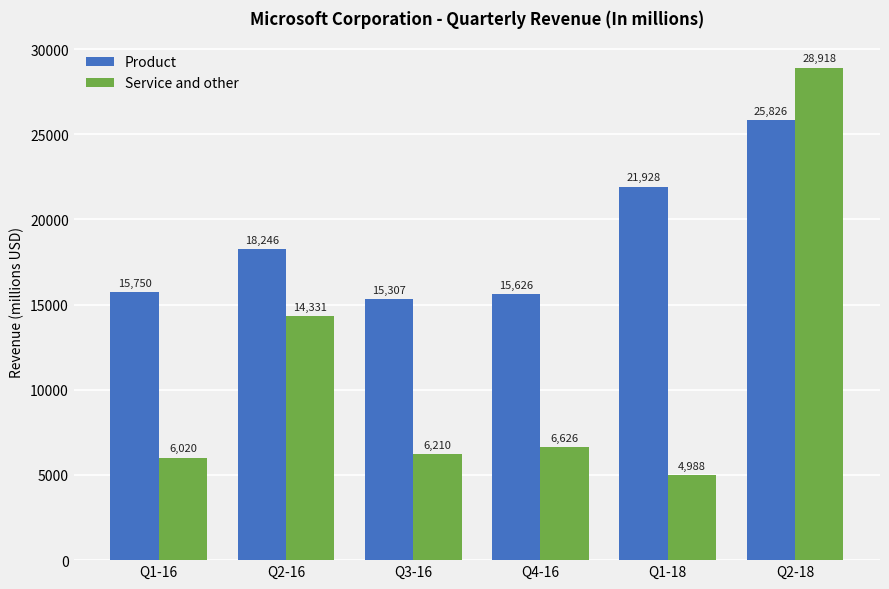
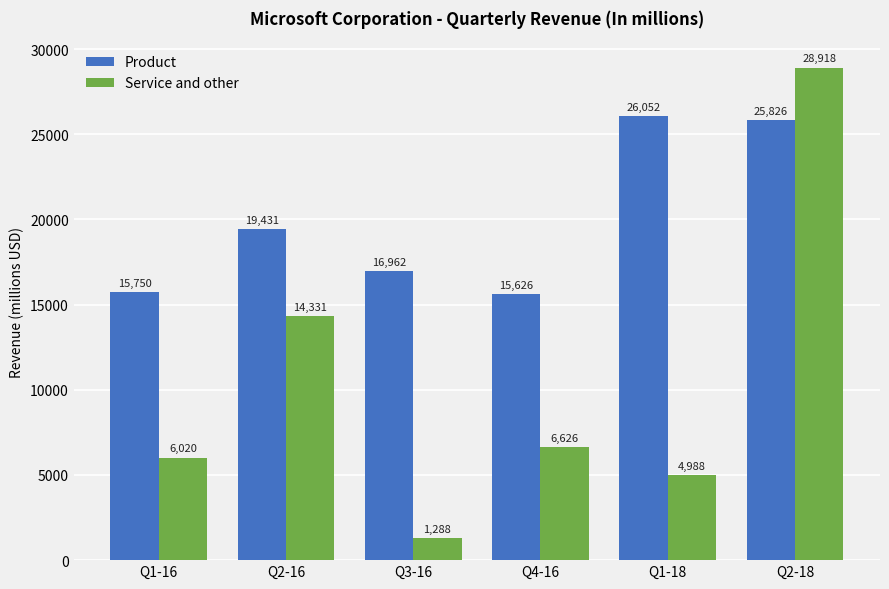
  {
    "Product": {
      "Q1-16": "15,750",
-     "Q2-16": "18,246",
-     "Q3-16": "15,307",
+     "Q2-16": "19,431",
+     "Q3-16": "16,962",
      "Q4-16": "15,626",
-     "Q1-18": "21,928",
+     "Q1-18": "26,052",
      "Q2-18": "25,826"
    },
    "Service and other": {
      "Q1-16": "6,020",
      "Q2-16": "14,331",
-     "Q3-16": "6,210",
+     "Q3-16": "1,288",
      "Q4-16": "6,626",
      "Q1-18": "4,988",
      "Q2-18": "28,918"
    }
  }
